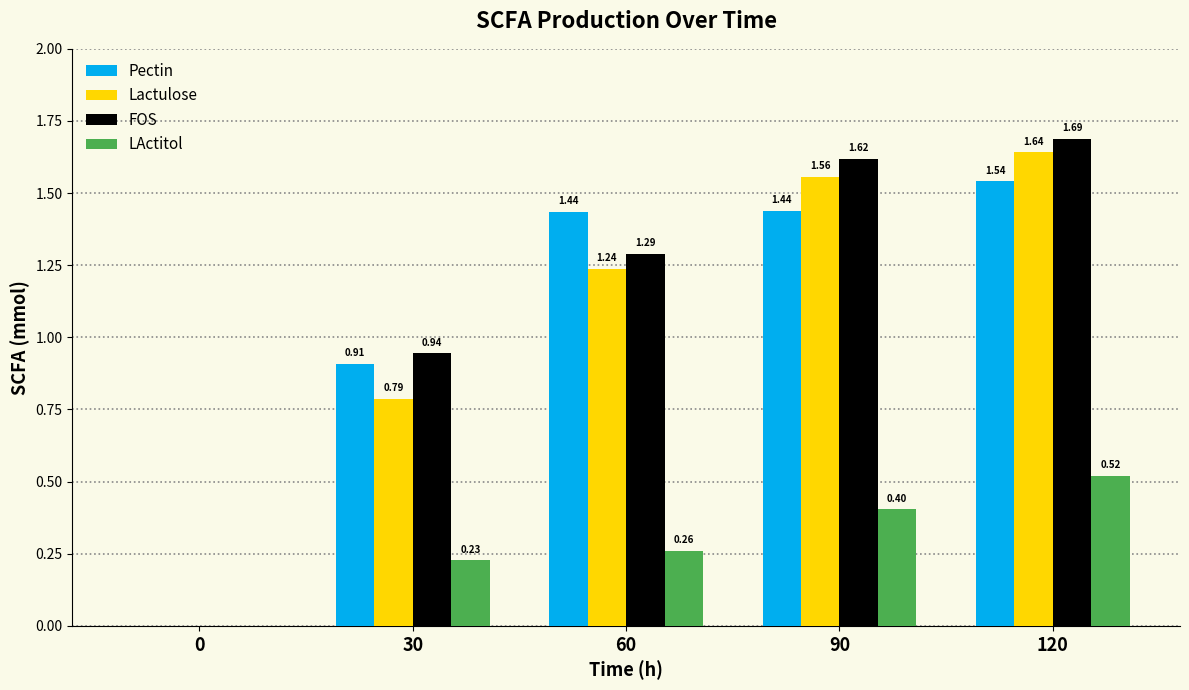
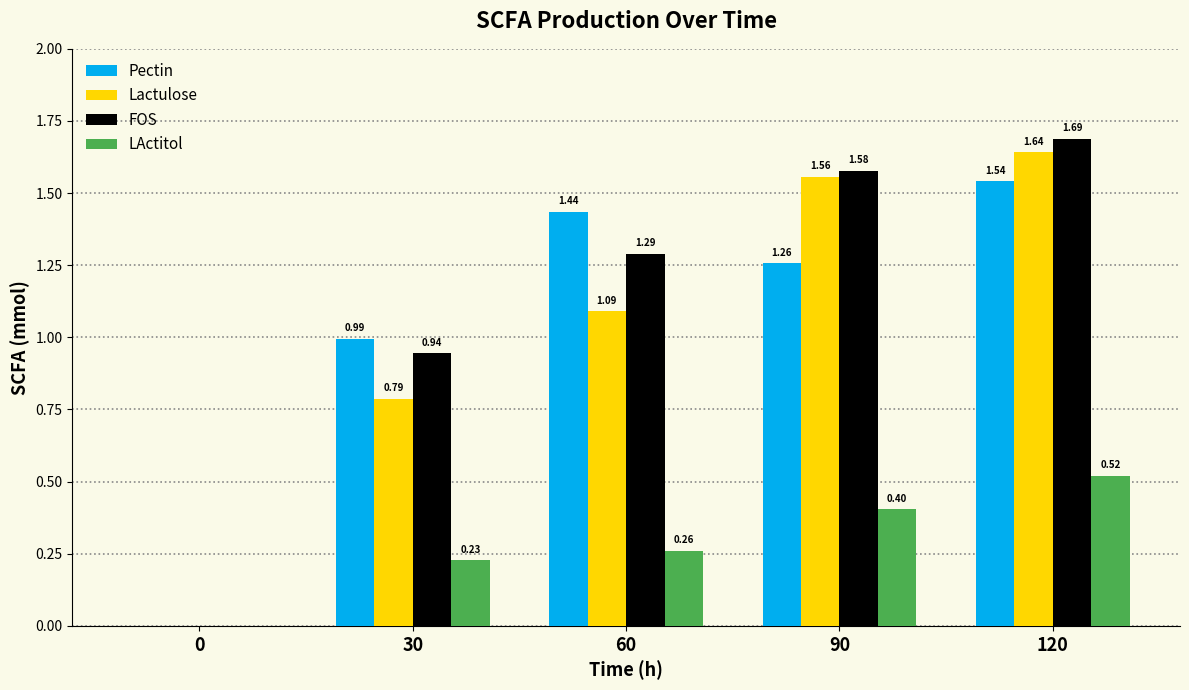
  {
    "Pectin": {
-     "30": 0.91,
+     "30": 0.99,
      "60": 1.44,
-     "90": 1.44,
+     "90": 1.26,
      "120": 1.54
    },
    "Lactulose": {
      "30": 0.79,
-     "60": 1.24,
+     "60": 1.09,
      "90": 1.56,
      "120": 1.64
    },
    "FOS": {
      "30": 0.94,
      "60": 1.29,
-     "90": 1.62,
+     "90": 1.58,
      "120": 1.69
    },
    "LActitol": {
      "30": 0.23,
      "60": 0.26,
      "90": 0.40,
      "120": 0.52
    }
  }
